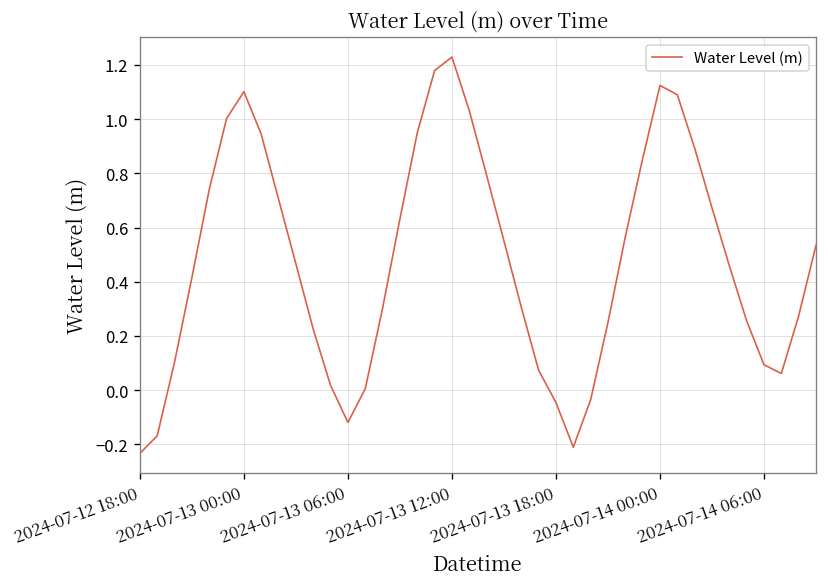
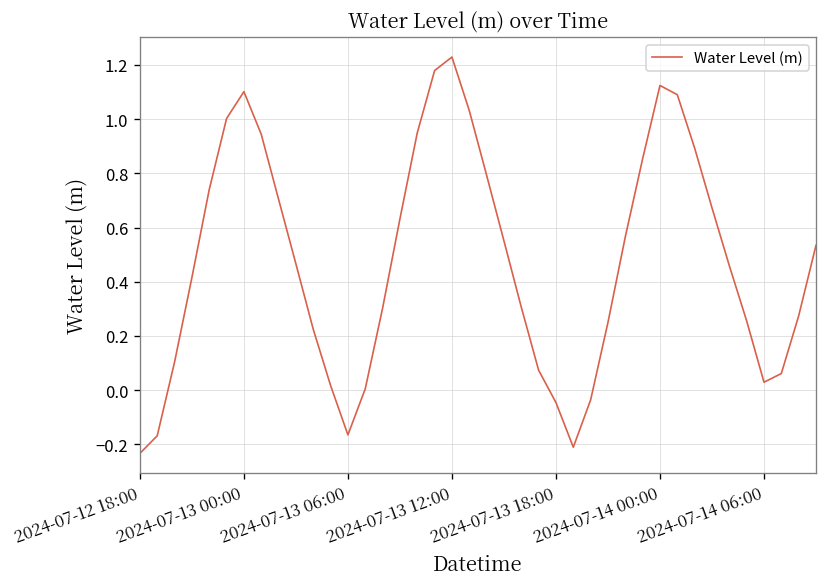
  {
    "2024-07-12 18:00": -0.23,
    "2024-07-13 00:00": 1.10,
-   "2024-07-13 06:00": -0.12,
+   "2024-07-13 06:00": -0.16,
    "2024-07-13 12:00": 1.23,
    "2024-07-13 18:00": -0.05,
    "2024-07-14 00:00": 1.12,
-   "2024-07-14 06:00": 0.09
+   "2024-07-14 06:00": 0.03
  }
